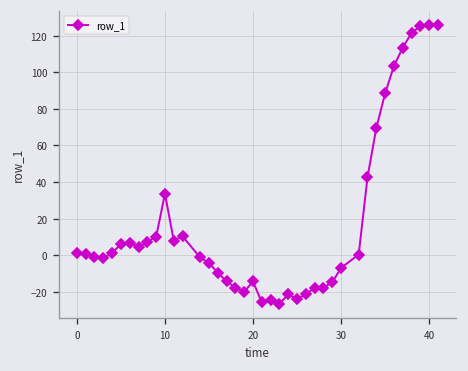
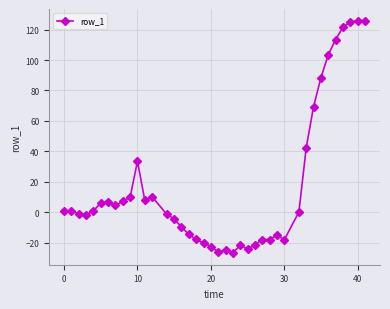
  {
    "0": 1,
    "10": 34,
-   "20": -14,
-   "30": -7,
+   "20": -22,
+   "30": -18,
    "40": 126
  }
